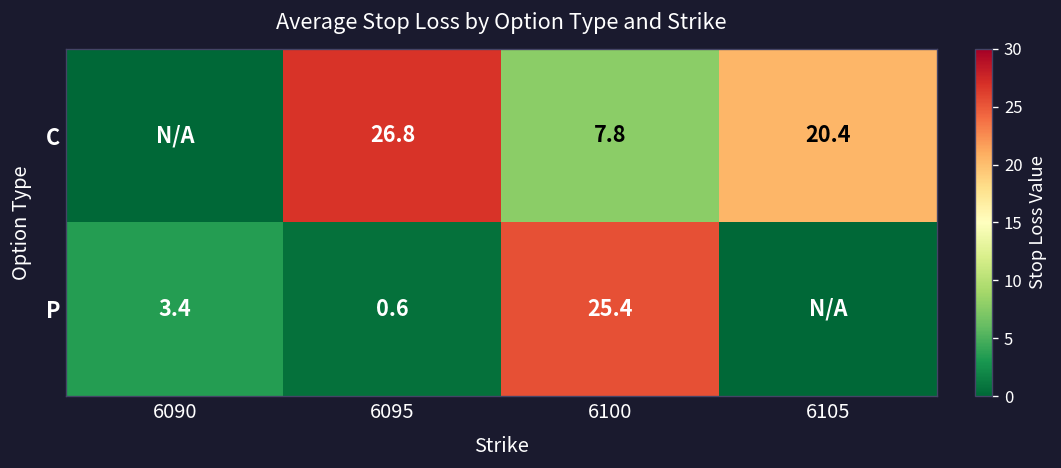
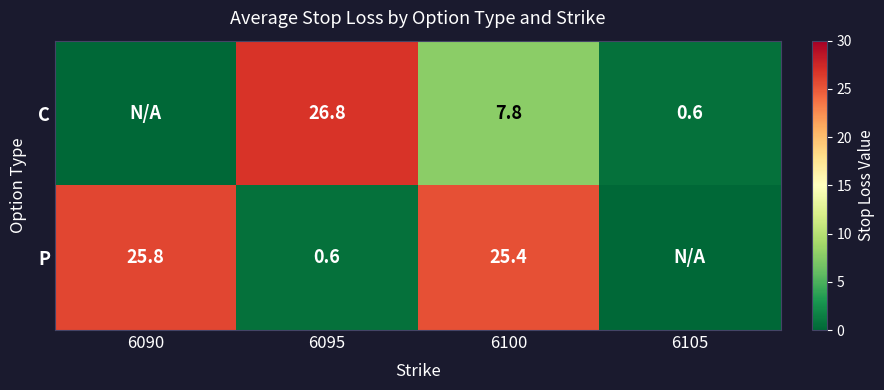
  {
    "C": {
      "6095": 26.8,
      "6100": 7.8,
-     "6105": 20.4
+     "6105": 0.6
    },
    "P": {
-     "6090": 3.4,
+     "6090": 25.8,
      "6095": 0.6,
      "6100": 25.4
    }
  }
